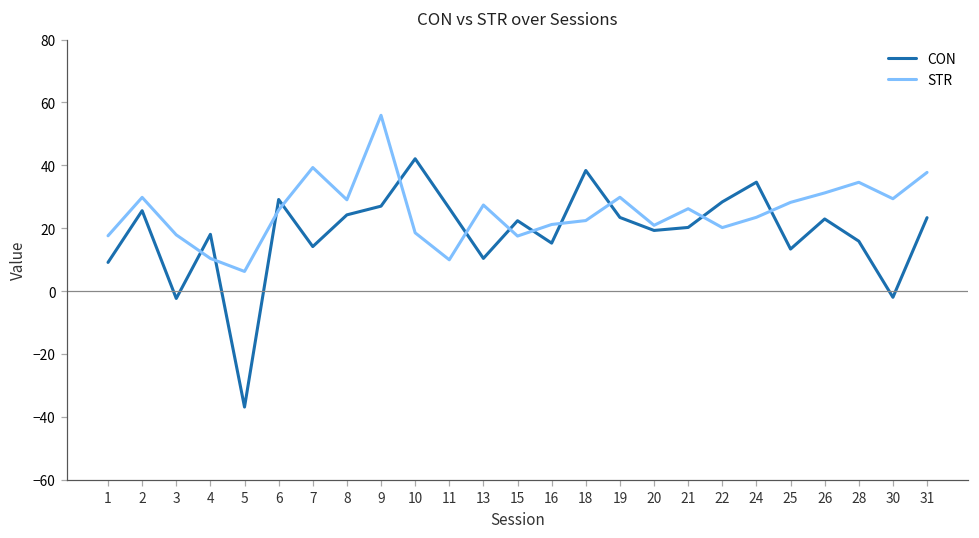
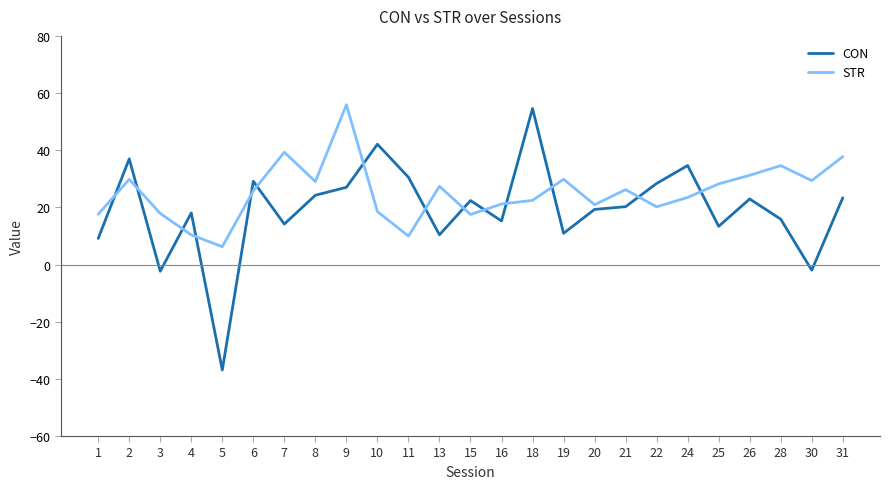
  {
    "CON": {
      "1": 9,
-     "2": 26,
+     "2": 37,
      "3": -2,
      "4": 18,
      "5": -37,
      "6": 29,
      "7": 14,
      "8": 24,
      "9": 27,
      "10": 42,
-     "11": 26,
+     "11": 31,
      "13": 10,
      "15": 22,
      "16": 15,
-     "18": 38,
-     "19": 23,
+     "18": 55,
+     "19": 11,
      "20": 19,
      "21": 20,
      "22": 28,
      "24": 35,
      "25": 13,
      "26": 23,
      "28": 16,
      "30": -2,
      "31": 23
    },
    "STR": {
      "1": 18,
      "2": 30,
      "3": 18,
      "4": 10,
      "5": 6,
      "6": 26,
      "7": 39,
      "8": 29,
      "9": 56,
      "10": 19,
      "11": 10,
      "13": 27,
      "15": 18,
      "16": 21,
      "18": 22,
      "19": 30,
      "20": 21,
      "21": 26,
      "22": 20,
      "24": 23,
      "25": 28,
      "26": 31,
      "28": 35,
      "30": 29,
      "31": 38
    }
  }
